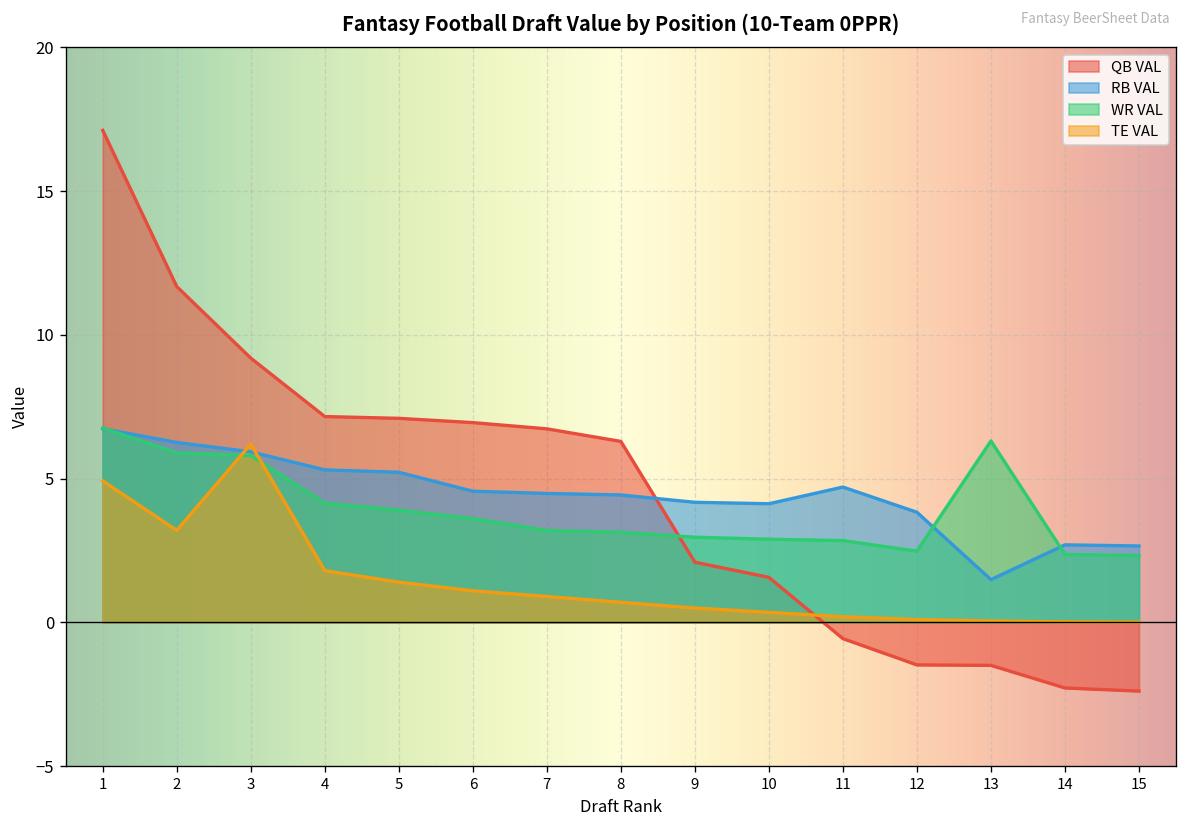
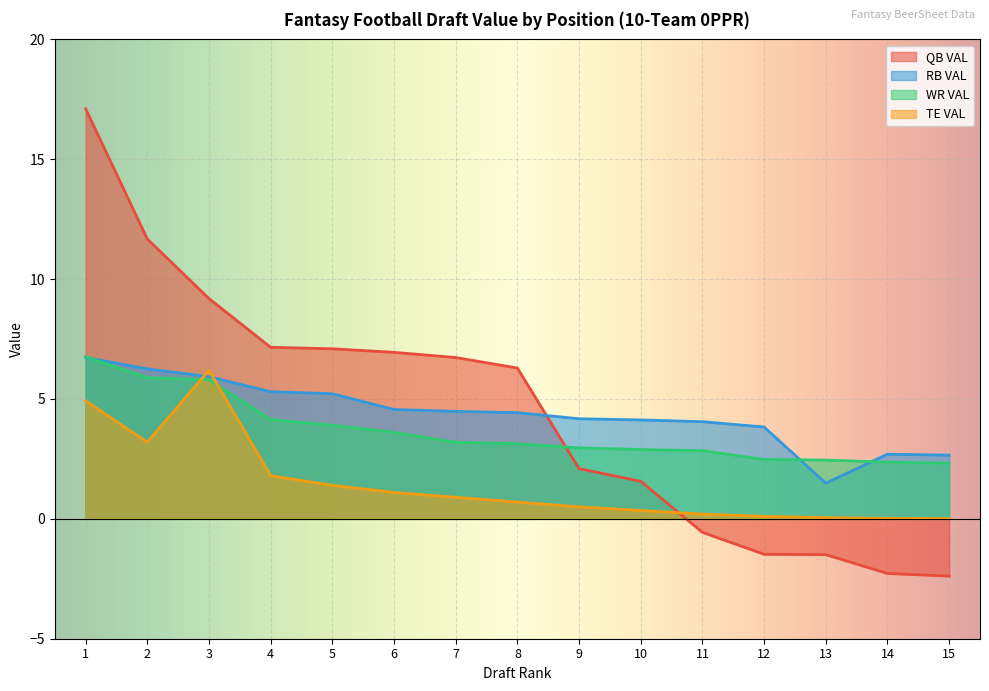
  {
    "RB VAL": {
      "2": 6.3,
      "3": 5.9,
      "4": 5.3,
      "5": 5.2,
      "6": 4.6,
      "7": 4.5,
      "8": 4.4,
      "9": 4.2,
      "10": 4.1,
-     "11": 4.7,
+     "11": 4.1,
      "12": 3.8,
      "13": 1.5,
      "14": 2.7,
      "15": 2.7
    },
    "WR VAL": {
      "2": 5.9,
      "3": 5.8,
      "4": 4.1,
      "5": 3.9,
      "6": 3.6,
      "7": 3.2,
      "8": 3.1,
      "9": 3.0,
      "10": 2.9,
      "11": 2.8,
      "12": 2.5,
-     "13": 6.3,
+     "13": 2.5,
      "14": 2.4,
      "15": 2.3
    },
    "TE VAL": {
      "1": 4.9,
      "2": 3.2,
      "3": 6.2,
      "4": 1.8,
      "5": 1.4,
      "6": 1.1,
      "7": 0.9,
      "8": 0.7,
      "9": 0.5,
      "10": 0.4,
      "11": 0.2
    }
  }
